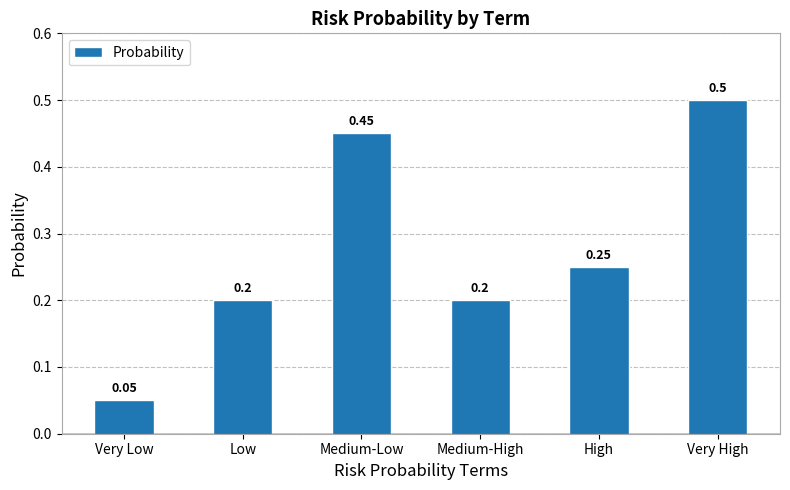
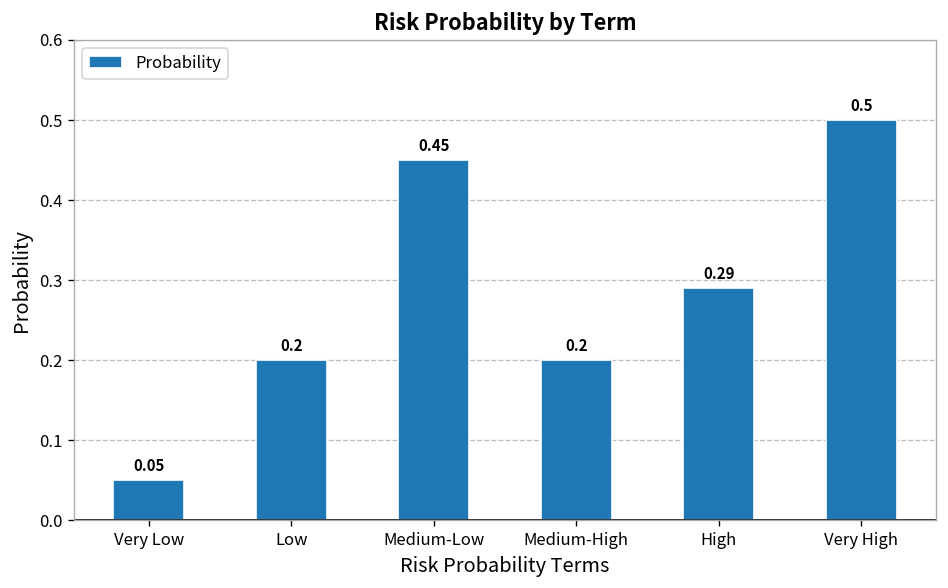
  {
    "Very Low": 0.05,
    "Low": 0.2,
    "Medium-Low": 0.45,
    "Medium-High": 0.2,
-   "High": 0.25,
+   "High": 0.29,
    "Very High": 0.5
  }
